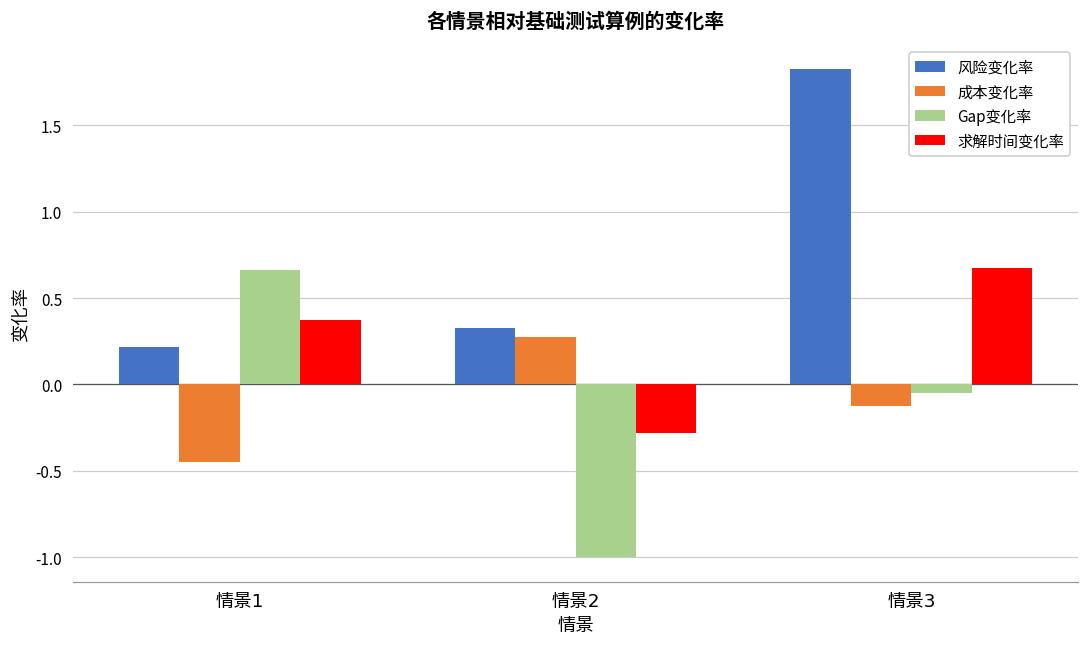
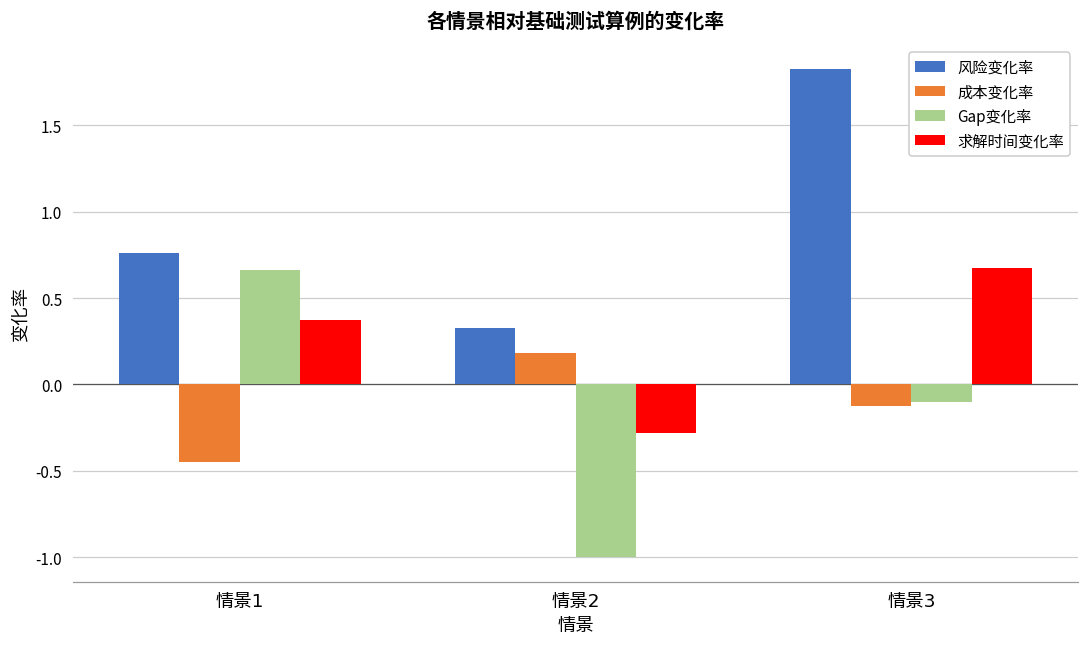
  {
    "风险变化率": {
-     "情景1": 0.22,
+     "情景1": 0.76,
      "情景2": 0.33,
      "情景3": 1.82
    },
    "成本变化率": {
      "情景1": -0.45,
-     "情景2": 0.27,
+     "情景2": 0.18,
      "情景3": -0.12
    },
    "Gap变化率": {
      "情景1": 0.66,
      "情景2": -1.00,
-     "情景3": -0.05
+     "情景3": -0.10
    },
    "求解时间变化率": {
      "情景1": 0.37,
      "情景2": -0.28,
      "情景3": 0.68
    }
  }
